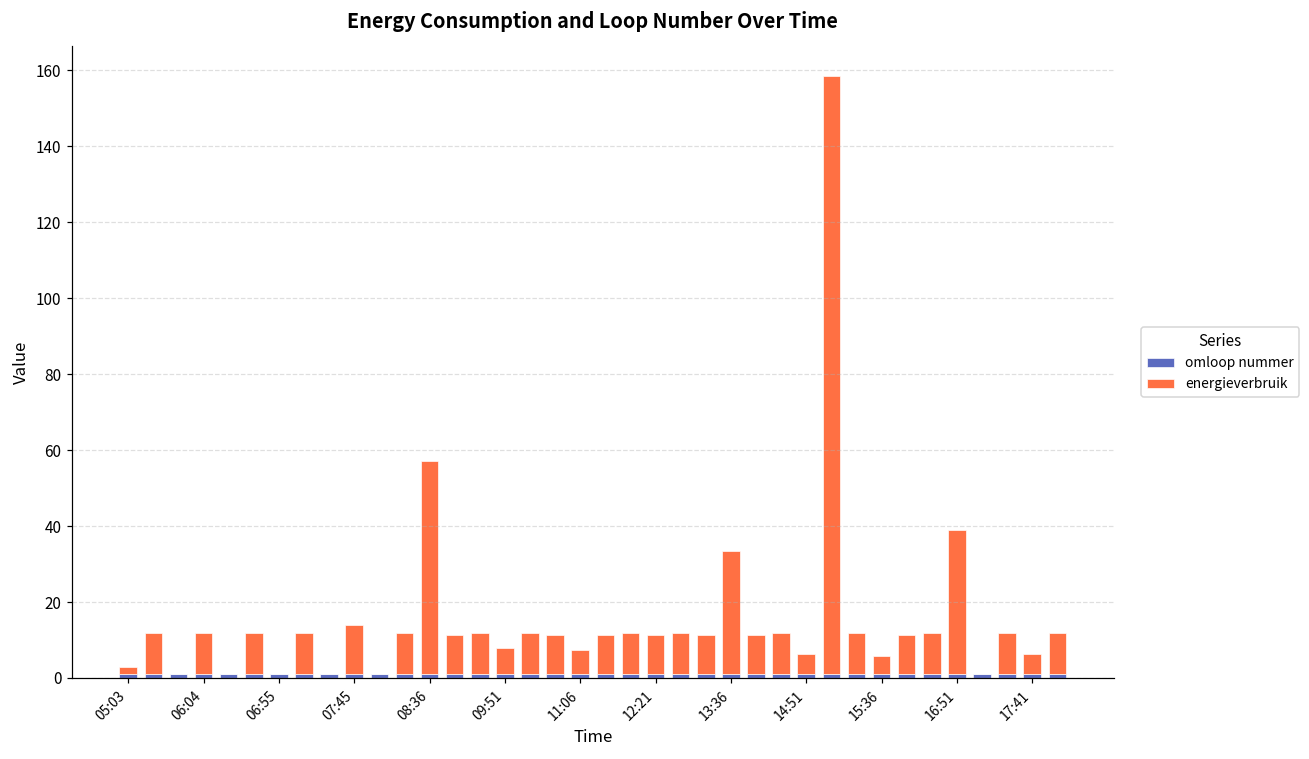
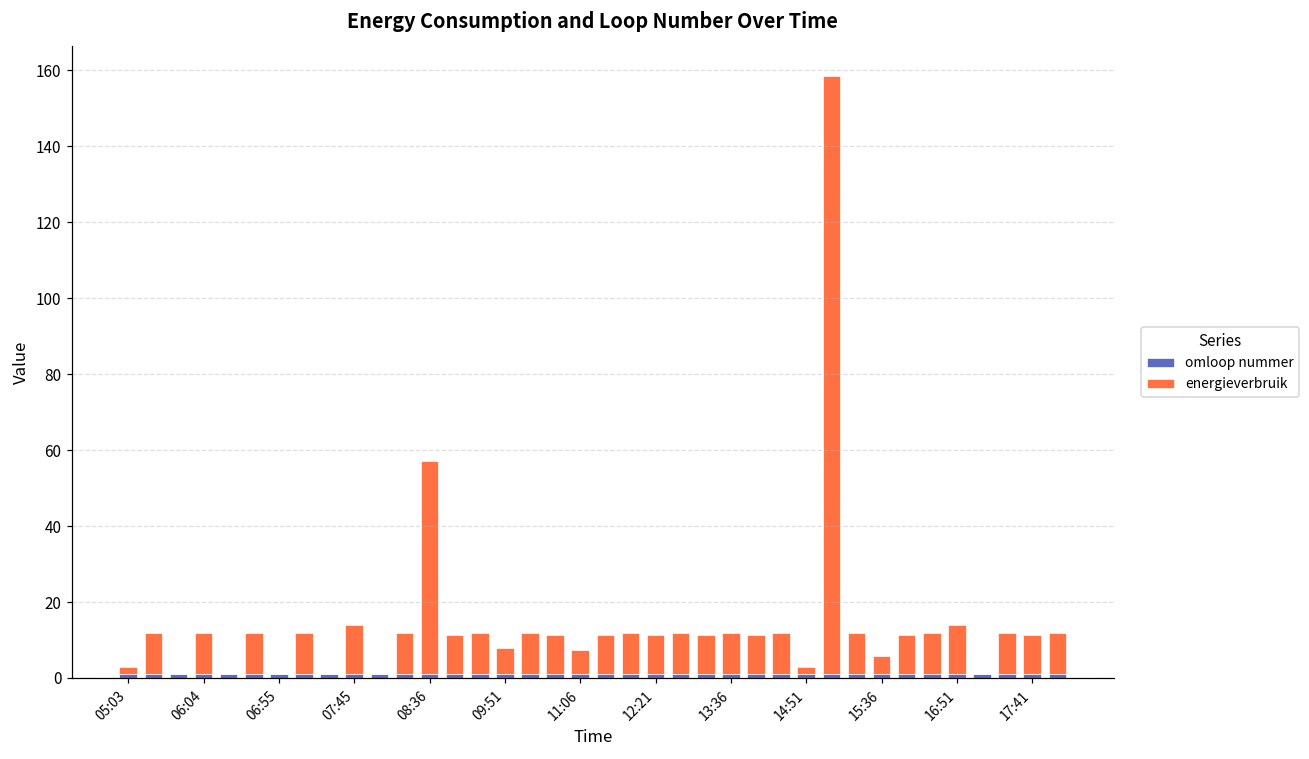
  {
    "omloop nummer": {
      "05:03": 1,
      "06:04": 1,
      "06:55": 1,
      "07:45": 1,
      "08:36": 1,
      "09:51": 1,
      "11:06": 1,
      "12:21": 1,
      "13:36": 1,
      "14:51": 1,
      "15:36": 1,
      "16:51": 1,
      "17:41": 1
    },
    "energieverbruik": {
      "05:03": 2,
      "06:04": 11,
      "07:45": 13,
      "08:36": 56,
      "09:51": 7,
      "11:06": 6,
      "12:21": 10,
-     "13:36": 32,
-     "14:51": 5,
+     "13:36": 11,
+     "14:51": 2,
      "15:36": 5,
-     "16:51": 38,
-     "17:41": 5
+     "16:51": 13,
+     "17:41": 10
    }
  }
